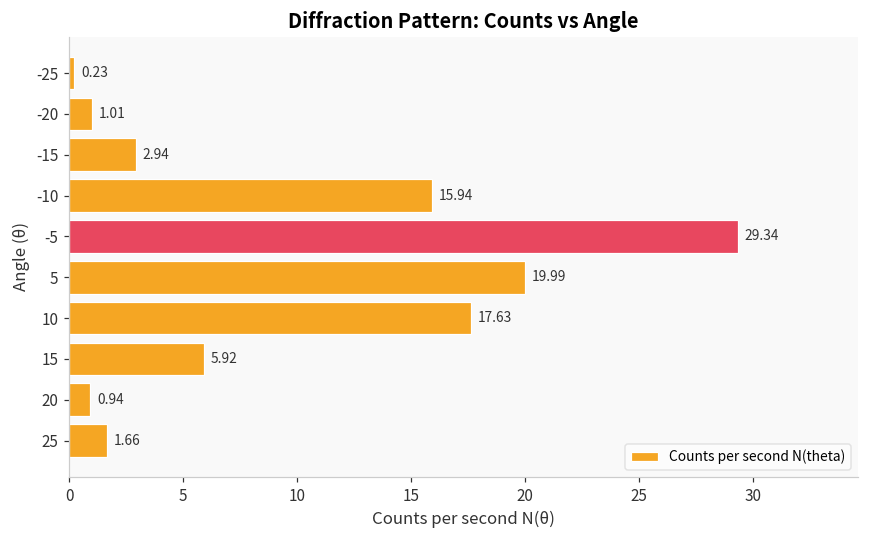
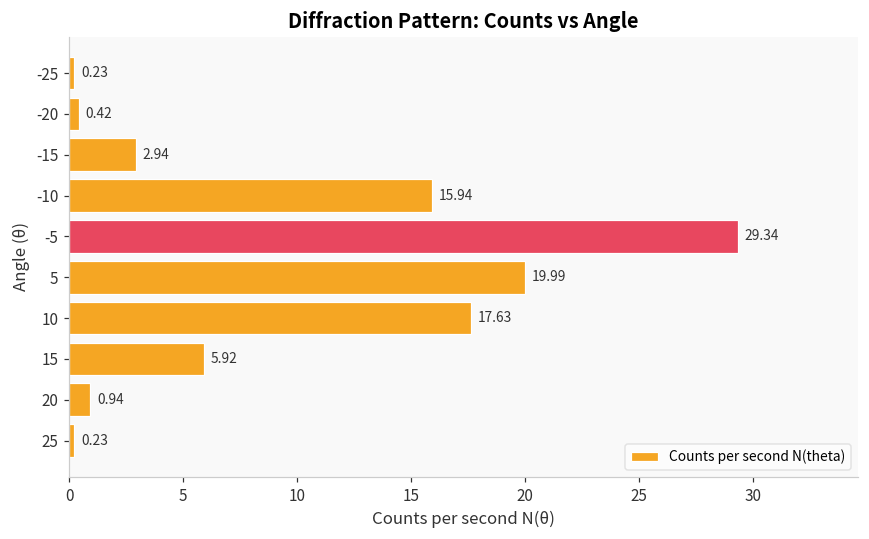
  {
    "-25": 0.23,
-   "-20": 1.01,
+   "-20": 0.42,
    "-15": 2.94,
    "-10": 15.94,
    "-5": 29.34,
    "5": 19.99,
    "10": 17.63,
    "15": 5.92,
    "20": 0.94,
-   "25": 1.66
+   "25": 0.23
  }
